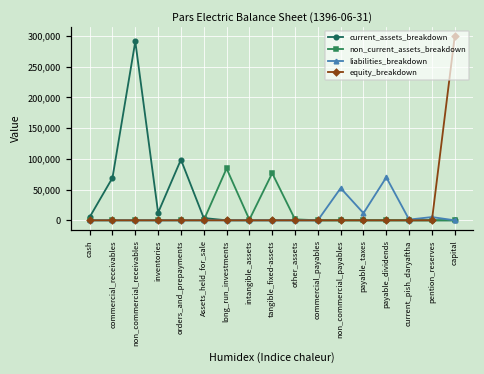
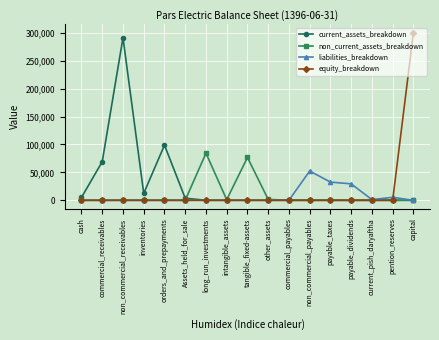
  {
    "liabilities_breakdown": {
      "non_commercial_payables": "50,000",
-     "payable_taxes": "10,000",
-     "payable_dividends": "70,000",
+     "payable_taxes": "30,000",
+     "payable_dividends": "30,000",
      "pention_reserves": "10,000"
    }
  }
